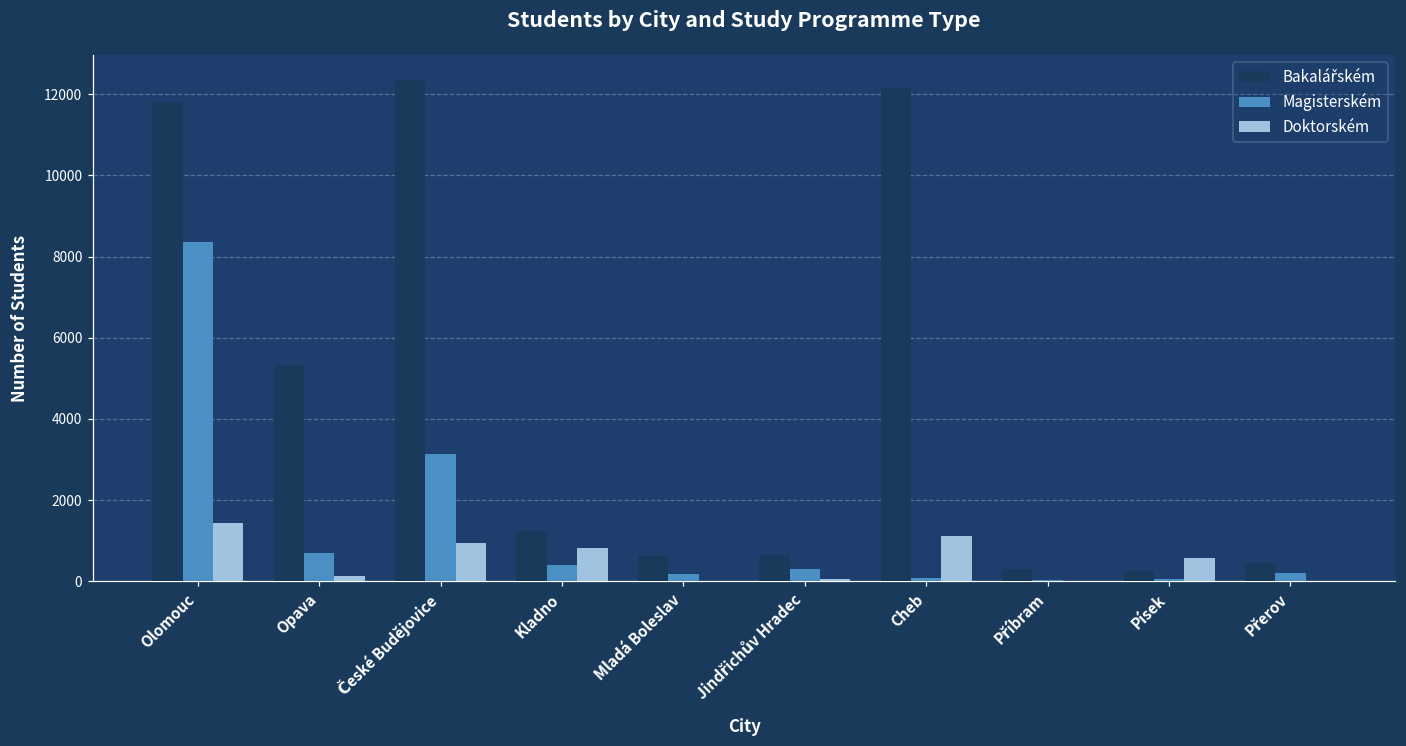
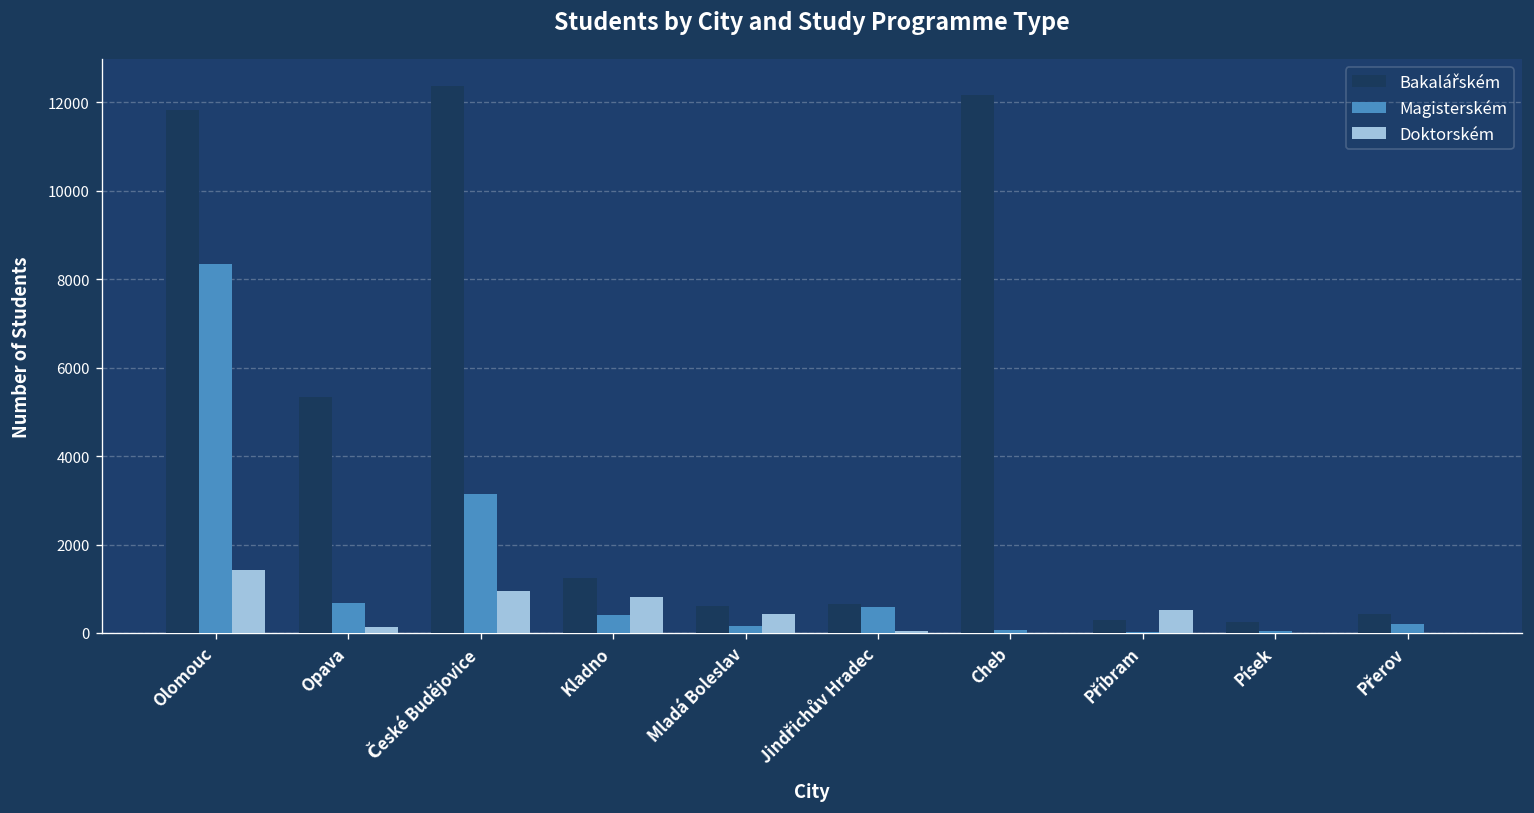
  {
    "Bakalářském": {
      "Olomouc": 11800,
      "Opava": 5300,
      "České Budějovice": 12400,
      "Kladno": 1200,
      "Mladá Boleslav": 600,
      "Jindřichův Hradec": 700,
      "Cheb": 12200,
      "Příbram": 300,
      "Písek": 200,
      "Přerov": 400
    },
    "Magisterském": {
      "Olomouc": 8400,
      "Opava": 700,
      "České Budějovice": 3100,
      "Kladno": 400,
      "Mladá Boleslav": 200,
-     "Jindřichův Hradec": 300,
+     "Jindřichův Hradec": 600,
      "Přerov": 200
    },
    "Doktorském": {
      "Olomouc": 1400,
      "Opava": 100,
      "České Budějovice": 900,
      "Kladno": 800,
-     "Mladá Boleslav": 0,
-     "Cheb": 1100,
-     "Příbram": 0,
-     "Písek": 600,
+     "Mladá Boleslav": 400,
+     "Cheb": 0,
+     "Příbram": 500,
+     "Písek": 0,
      "Přerov": 0
    }
  }
